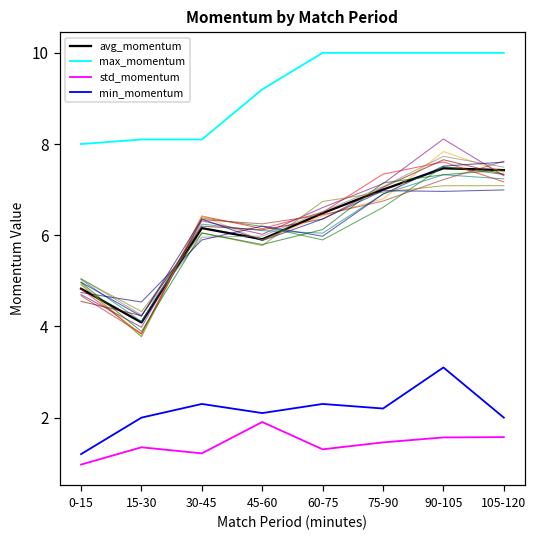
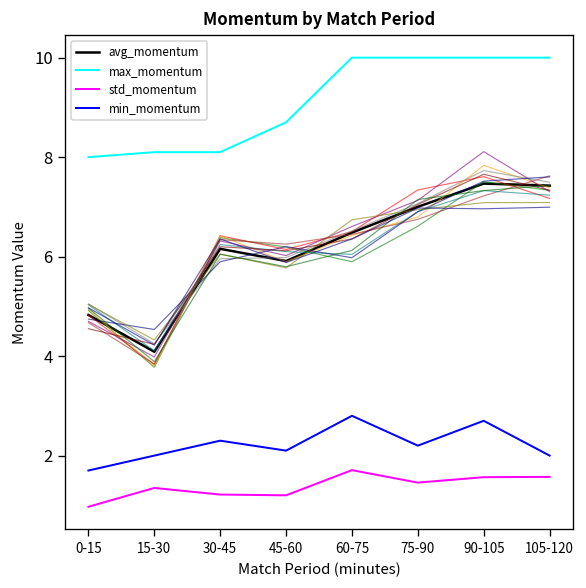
  {
    "max_momentum": {
      "0-15": 8.0,
      "15-30": 8.1,
      "30-45": 8.1,
-     "45-60": 9.2,
+     "45-60": 8.7,
      "60-75": 10.0,
      "75-90": 10.0,
      "90-105": 10.0,
      "105-120": 10.0
    },
    "std_momentum": {
      "0-15": 1.0,
      "15-30": 1.3,
      "30-45": 1.2,
-     "45-60": 1.9,
-     "60-75": 1.3,
+     "45-60": 1.2,
+     "60-75": 1.7,
      "75-90": 1.5,
      "90-105": 1.6,
      "105-120": 1.6
    },
    "min_momentum": {
-     "0-15": 1.2,
+     "0-15": 1.7,
      "15-30": 2.0,
      "30-45": 2.3,
      "45-60": 2.1,
-     "60-75": 2.3,
+     "60-75": 2.8,
      "75-90": 2.2,
-     "90-105": 3.1,
+     "90-105": 2.7,
      "105-120": 2.0
    }
  }
